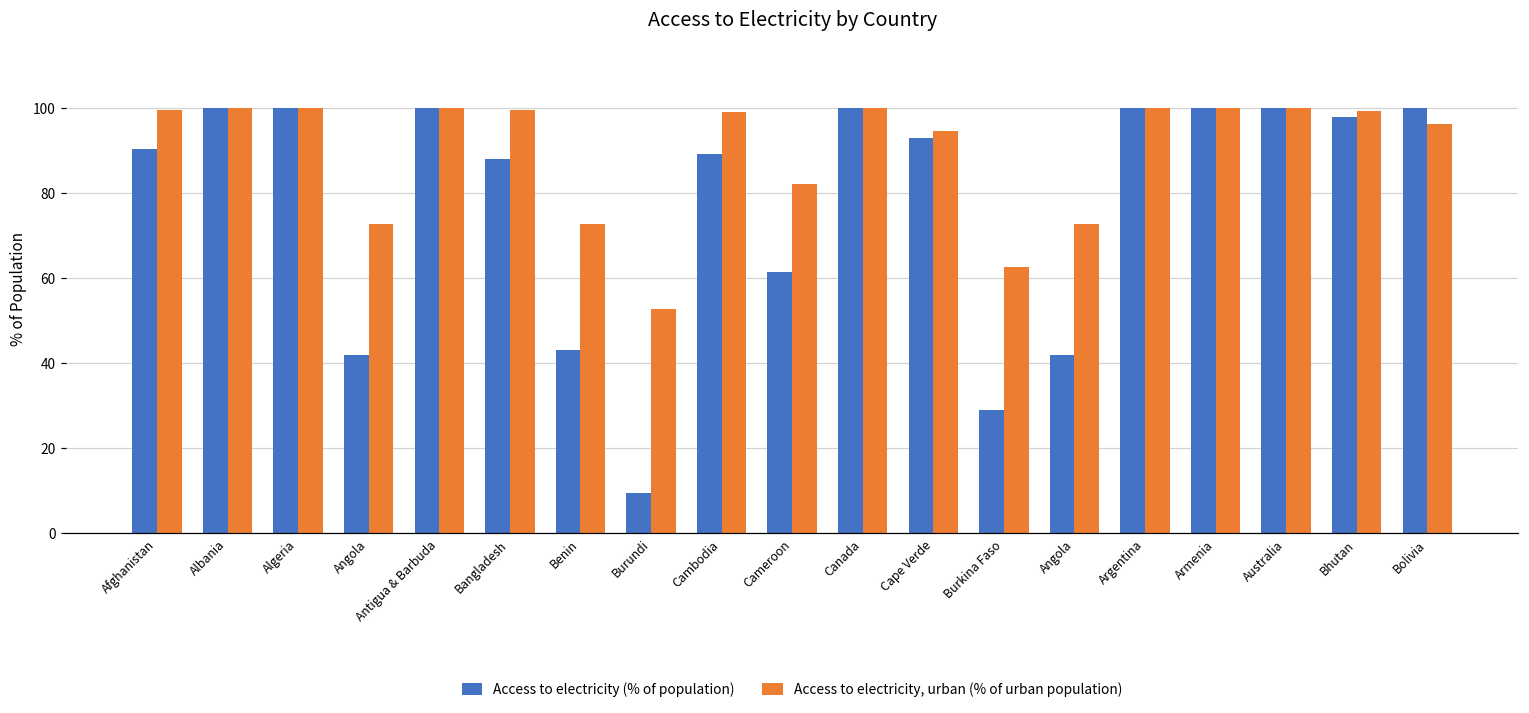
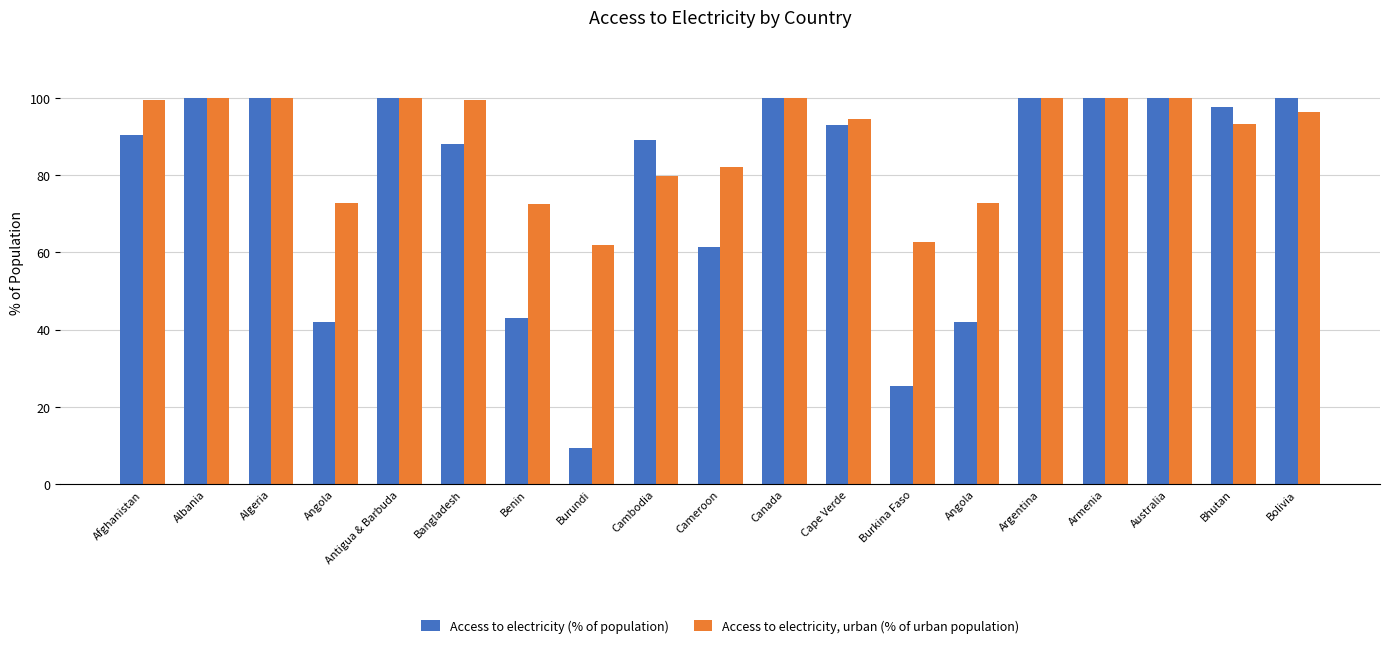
  {
    "Access to electricity (% of population)": {
      "Afghanistan": 90,
      "Albania": 100,
      "Algeria": 100,
      "Antigua & Barbuda": 100,
      "Bangladesh": 88,
      "Benin": 43,
      "Burundi": 9,
      "Cambodia": 89,
      "Cameroon": 61,
      "Canada": 100,
      "Cape Verde": 93,
-     "Burkina Faso": 29,
+     "Burkina Faso": 25,
      "Argentina": 100,
      "Armenia": 100,
      "Australia": 100,
      "Bhutan": 98,
      "Bolivia": 100
    },
    "Access to electricity, urban (% of urban population)": {
      "Afghanistan": 100,
      "Albania": 100,
      "Algeria": 100,
      "Antigua & Barbuda": 100,
      "Bangladesh": 100,
      "Benin": 73,
-     "Burundi": 53,
-     "Cambodia": 99,
+     "Burundi": 62,
+     "Cambodia": 80,
      "Cameroon": 82,
      "Canada": 100,
      "Cape Verde": 94,
      "Burkina Faso": 63,
      "Argentina": 100,
      "Armenia": 100,
      "Australia": 100,
-     "Bhutan": 99,
+     "Bhutan": 93,
      "Bolivia": 96
    }
  }
